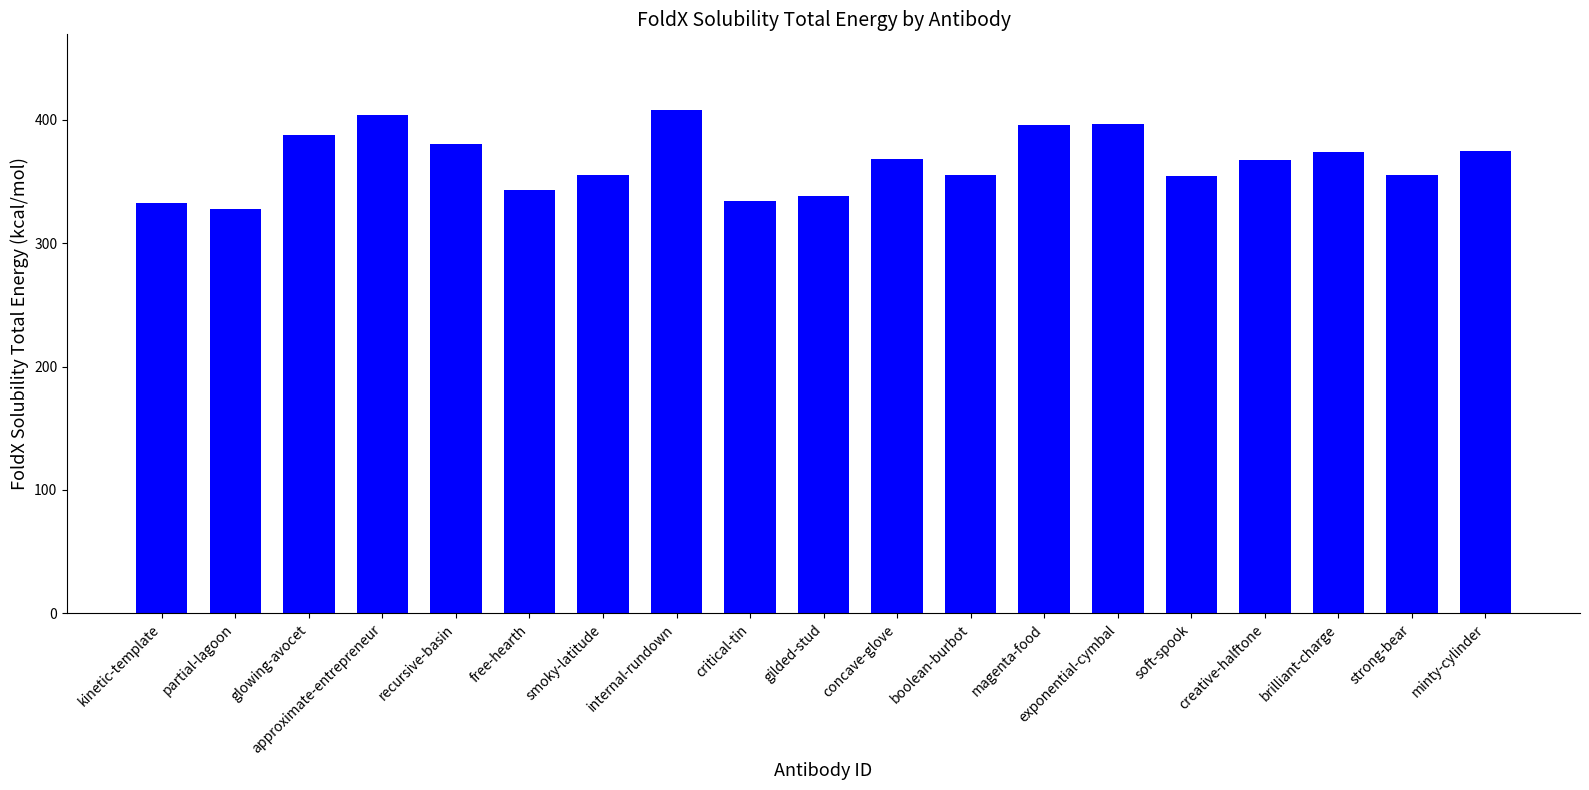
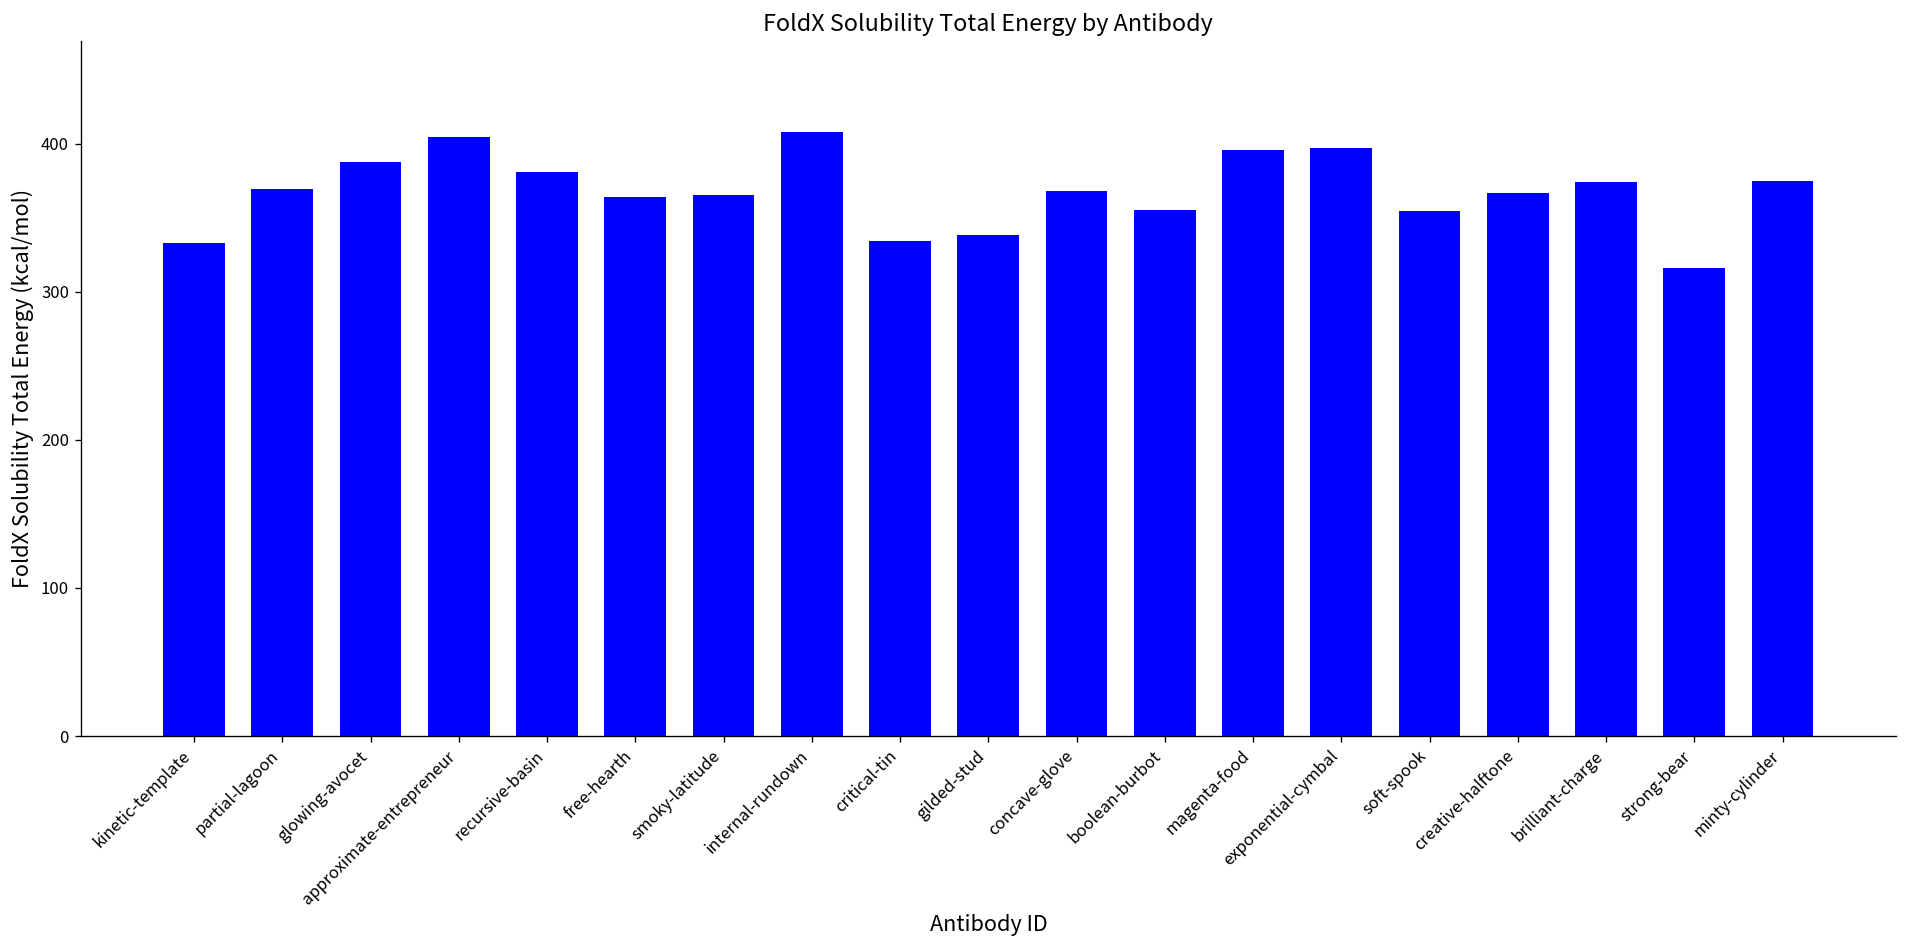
  {
    "kinetic-template": 333,
-   "partial-lagoon": 328,
+   "partial-lagoon": 369,
    "glowing-avocet": 388,
    "approximate-entrepreneur": 404,
    "recursive-basin": 381,
-   "free-hearth": 343,
-   "smoky-latitude": 356,
+   "free-hearth": 364,
+   "smoky-latitude": 366,
    "internal-rundown": 408,
    "critical-tin": 334,
    "gilded-stud": 338,
    "concave-glove": 368,
    "boolean-burbot": 355,
    "magenta-food": 396,
    "exponential-cymbal": 397,
    "soft-spook": 355,
    "creative-halftone": 367,
    "brilliant-charge": 374,
-   "strong-bear": 355,
+   "strong-bear": 316,
    "minty-cylinder": 375
  }
